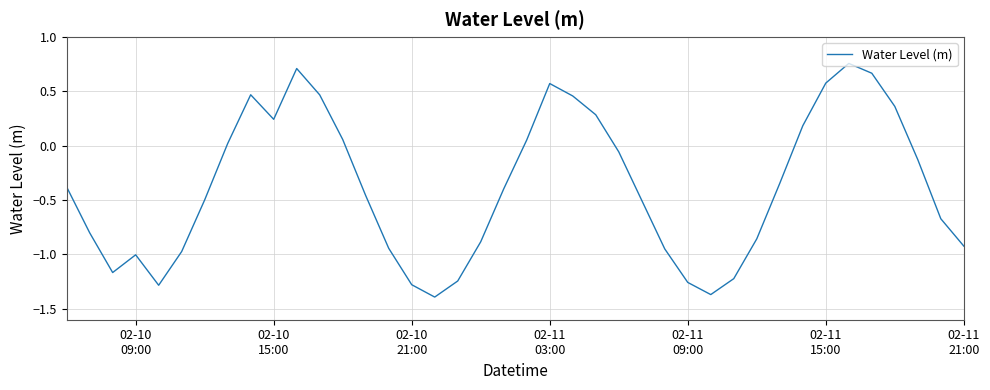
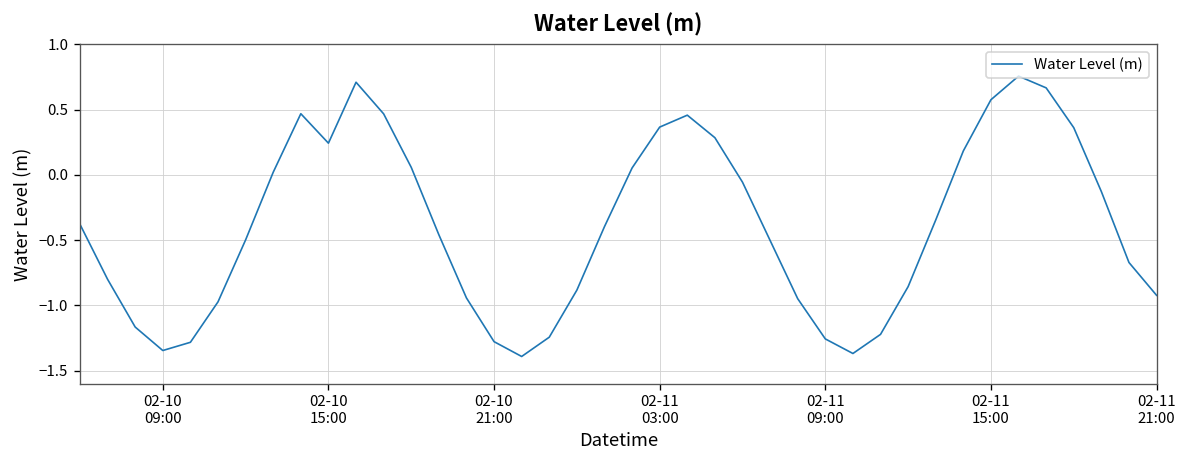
  {
-   "02-10 09:00": -1.00,
+   "02-10 09:00": -1.35,
    "02-10 15:00": 0.24,
    "02-10 21:00": -1.28,
-   "02-11 03:00": 0.57,
+   "02-11 03:00": 0.37,
    "02-11 09:00": -1.26,
    "02-11 15:00": 0.58,
    "02-11 21:00": -0.92
  }
